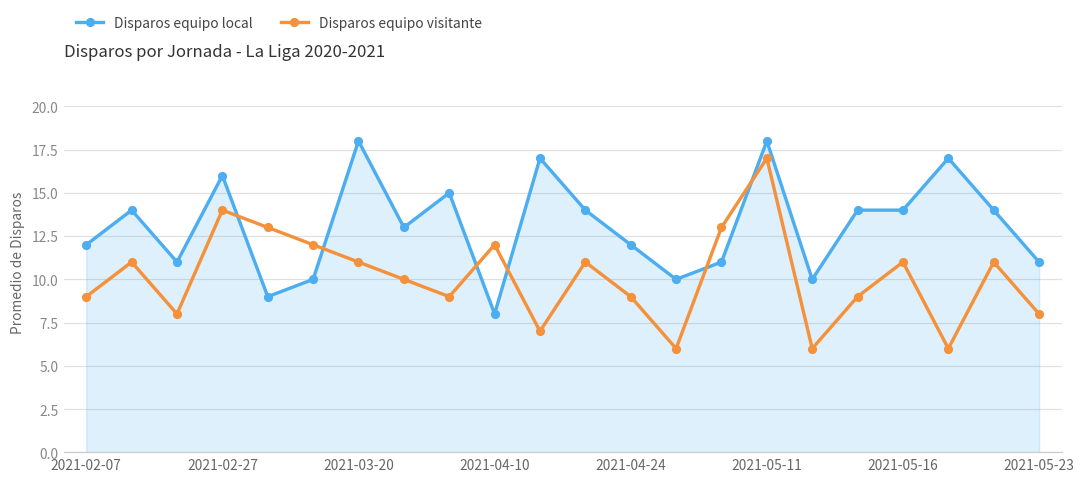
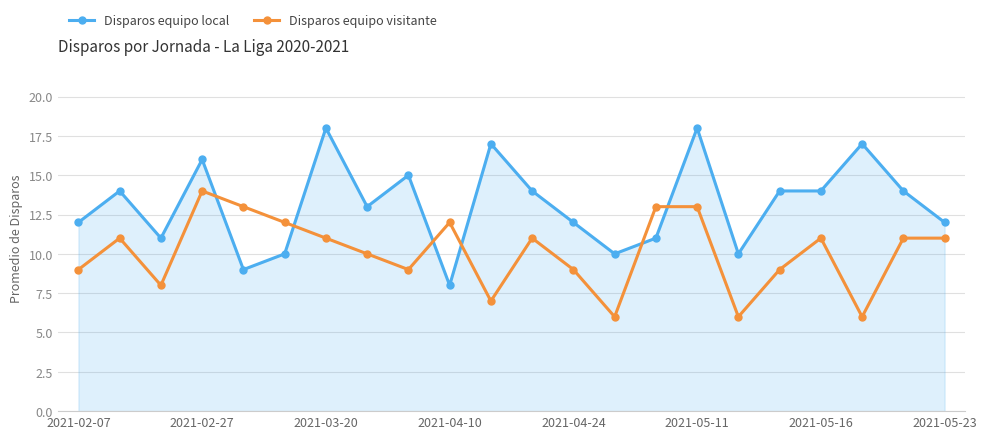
  {
    "Disparos equipo local": {
      "2021-02-07": 12,
      "2021-02-27": 16,
      "2021-03-20": 18,
      "2021-04-10": 8,
      "2021-04-24": 12,
      "2021-05-11": 18,
      "2021-05-16": 14,
-     "2021-05-23": 11
+     "2021-05-23": 12
    },
    "Disparos equipo visitante": {
      "2021-02-07": 9,
      "2021-02-27": 14,
      "2021-03-20": 11,
      "2021-04-10": 12,
      "2021-04-24": 9,
-     "2021-05-11": 17,
+     "2021-05-11": 13,
      "2021-05-16": 11,
-     "2021-05-23": 8
+     "2021-05-23": 11
    }
  }
